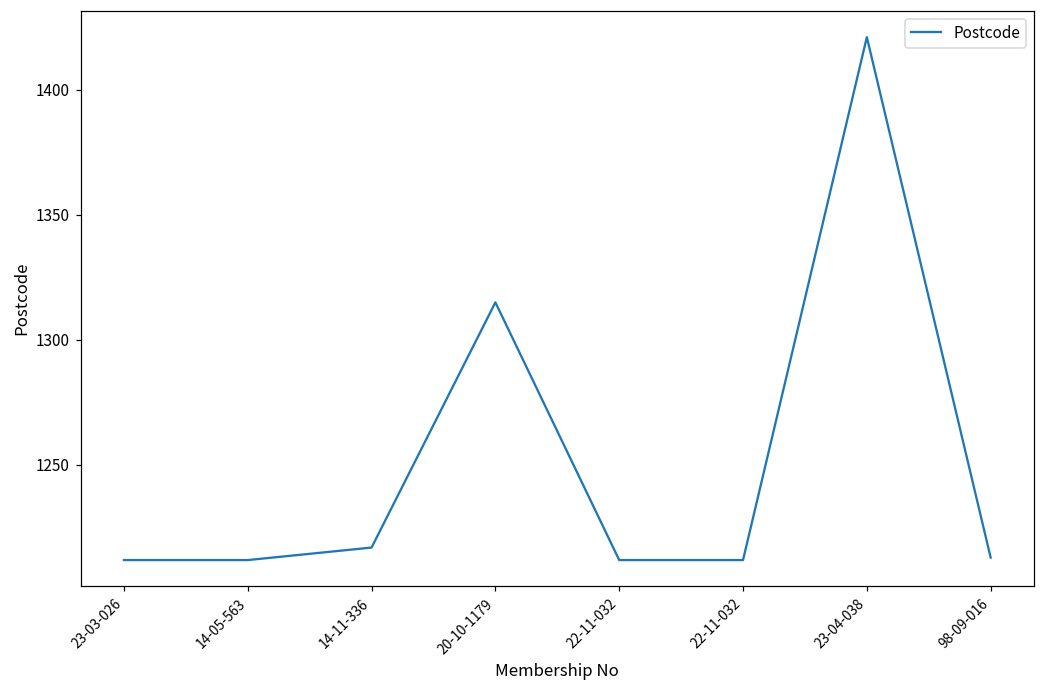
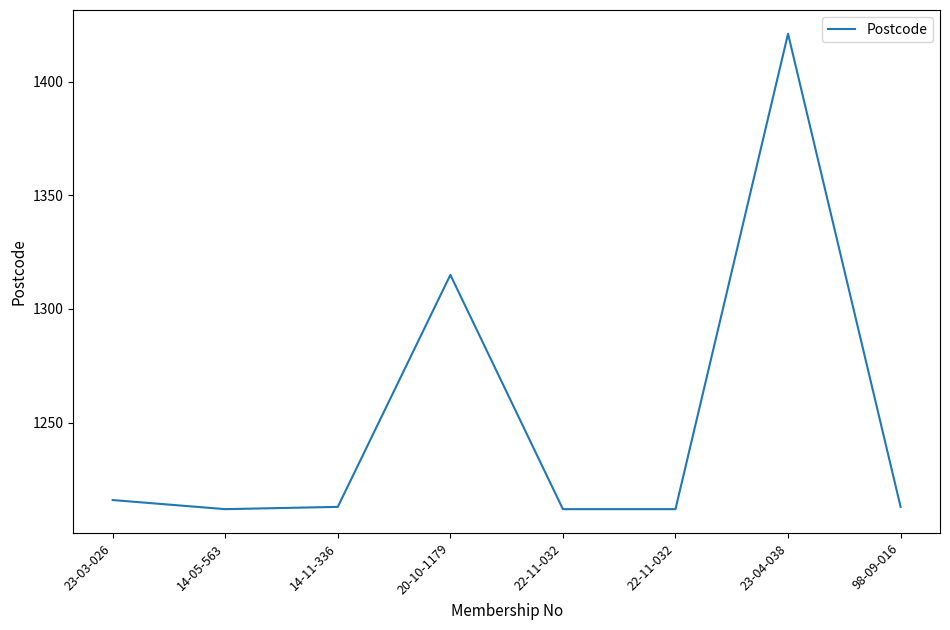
  {
-   "23-03-026": 1212,
+   "23-03-026": 1216,
    "14-05-563": 1212,
-   "14-11-336": 1217,
+   "14-11-336": 1213,
    "20-10-1179": 1315,
    "23-04-038": 1421,
    "98-09-016": 1213
  }
